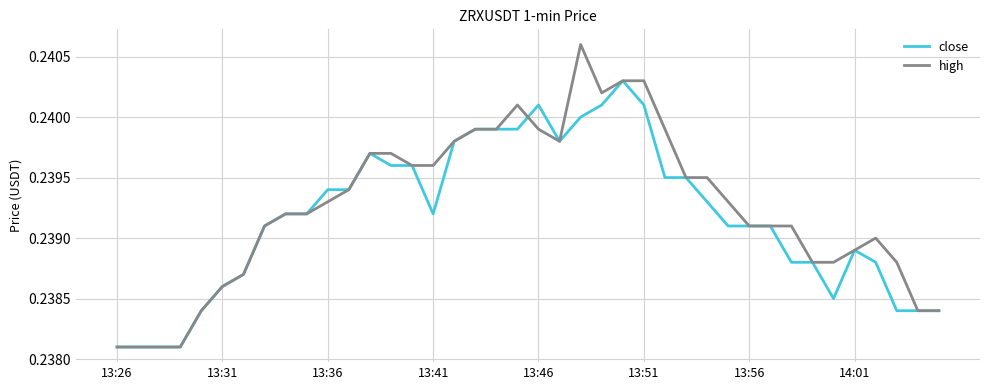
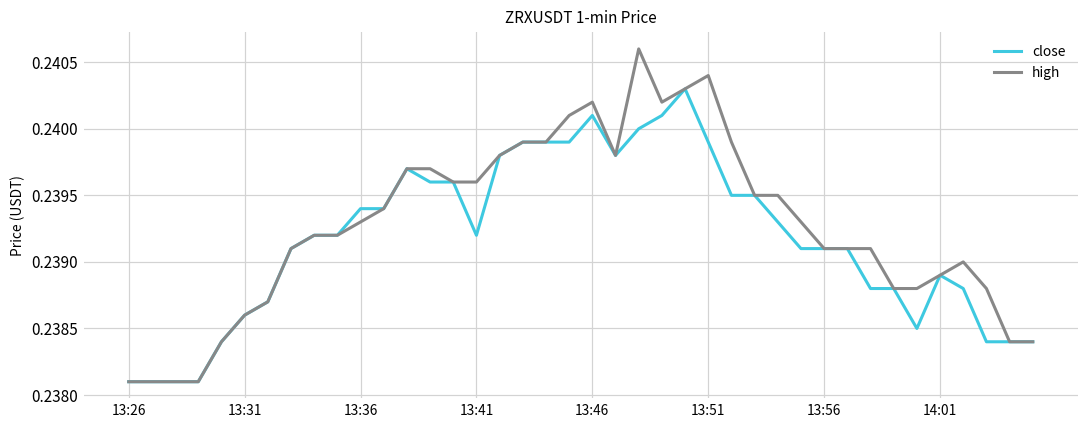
  {
    "close": {
      "13:36": 0.2394,
      "13:41": 0.2392,
      "13:46": 0.2401,
-     "13:51": 0.2401
+     "13:51": 0.2399
    },
    "high": {
      "13:36": 0.2393,
      "13:41": 0.2396,
-     "13:46": 0.2399,
-     "13:51": 0.2403
+     "13:46": 0.2402,
+     "13:51": 0.2404
    }
  }
